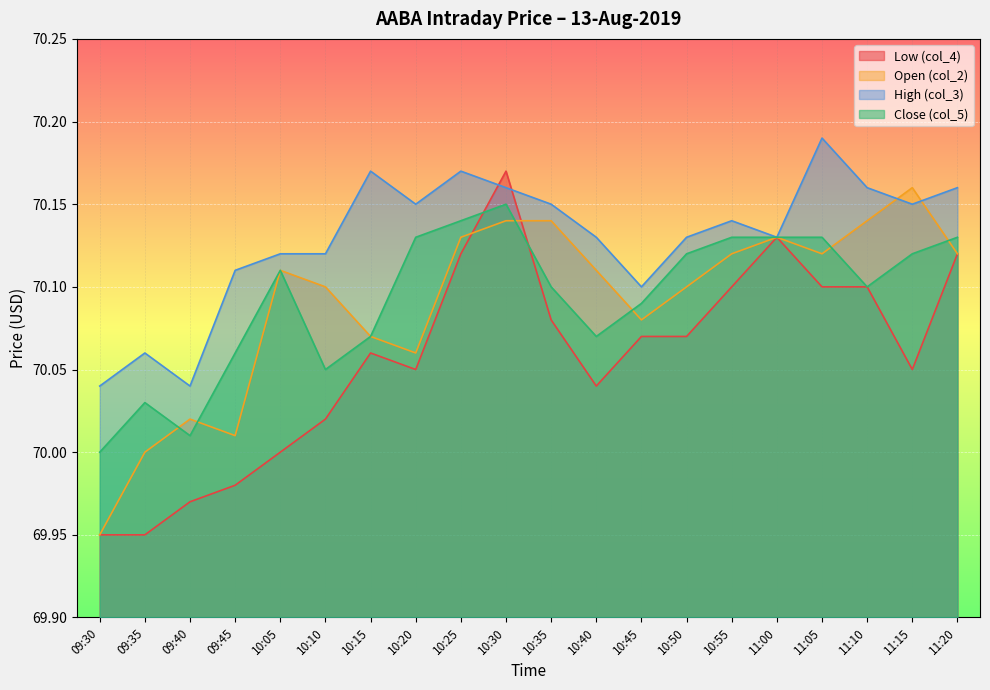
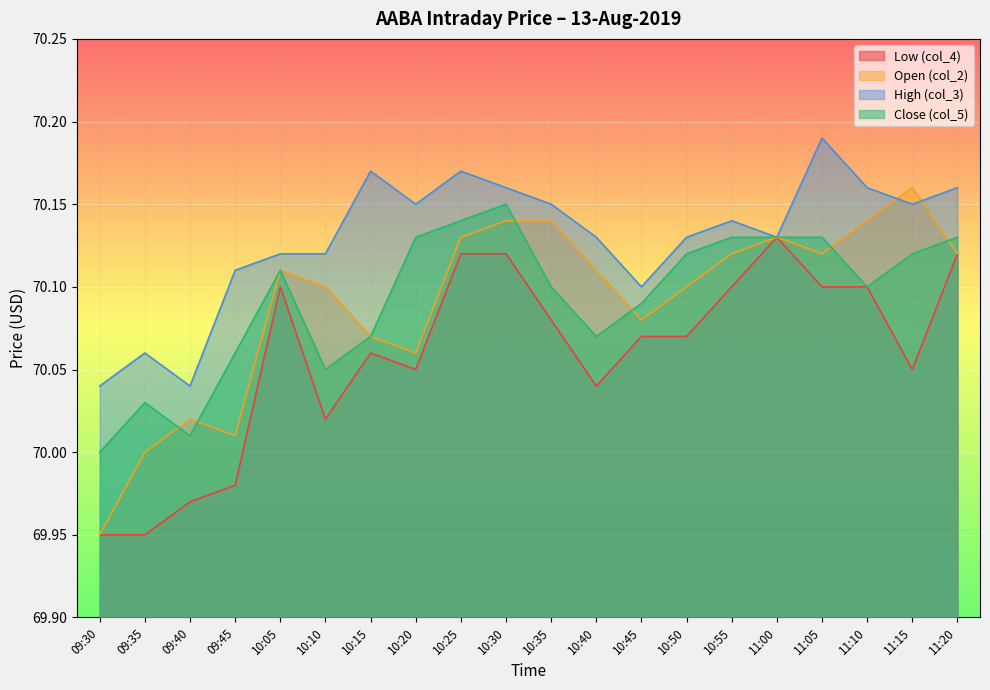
  {
    "Low (col_4)": {
      "09:35": 69.95,
      "09:40": 69.97,
      "09:45": 69.98,
-     "10:05": 70.0,
+     "10:05": 70.1,
      "10:10": 70.02,
      "10:15": 70.06,
      "10:20": 70.05,
      "10:25": 70.12,
-     "10:30": 70.17,
+     "10:30": 70.12,
      "10:35": 70.08,
      "10:40": 70.04,
      "10:45": 70.07,
      "10:50": 70.07,
      "10:55": 70.10,
      "11:05": 70.10,
      "11:15": 70.05
    },
    "Open (col_2)": {
      "09:35": 70.00,
      "09:40": 70.02,
      "09:45": 70.01,
      "10:10": 70.10,
      "10:20": 70.06,
      "10:25": 70.13,
      "10:30": 70.14,
      "10:35": 70.14,
      "10:40": 70.11,
      "10:45": 70.08,
      "10:50": 70.10,
      "10:55": 70.12,
      "11:05": 70.12,
      "11:10": 70.14,
      "11:15": 70.16
    },
    "High (col_3)": {
      "09:30": 70.04,
      "09:35": 70.06,
      "09:40": 70.04,
      "09:45": 70.11,
      "10:05": 70.12,
      "10:10": 70.12,
      "10:15": 70.17,
      "10:20": 70.15,
      "10:25": 70.17,
      "10:30": 70.16,
      "10:35": 70.15,
      "10:40": 70.13,
      "10:45": 70.10,
      "10:50": 70.13,
      "10:55": 70.14,
      "11:05": 70.19,
      "11:10": 70.16,
      "11:15": 70.15,
      "11:20": 70.16
    },
    "Close (col_5)": {
      "09:30": 70.00,
      "09:35": 70.03,
      "09:40": 70.01,
      "09:45": 70.06,
      "10:10": 70.05,
      "10:20": 70.13,
      "10:25": 70.14,
      "10:30": 70.15,
      "10:35": 70.10,
      "10:40": 70.07,
      "10:45": 70.09,
      "10:50": 70.12,
      "10:55": 70.13,
      "11:05": 70.13,
      "11:15": 70.12,
      "11:20": 70.13
    }
  }
